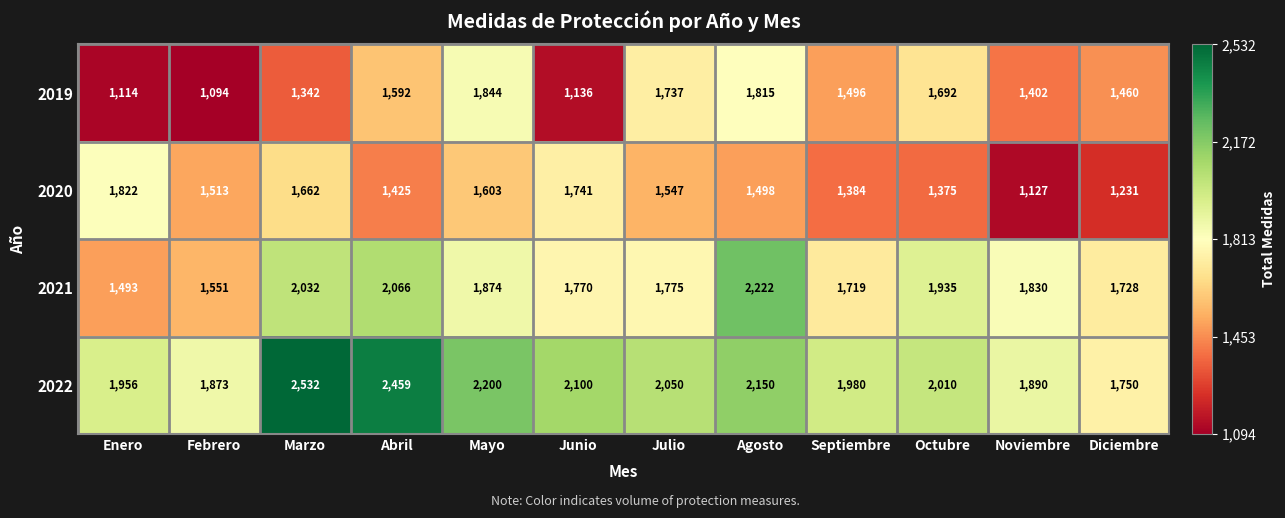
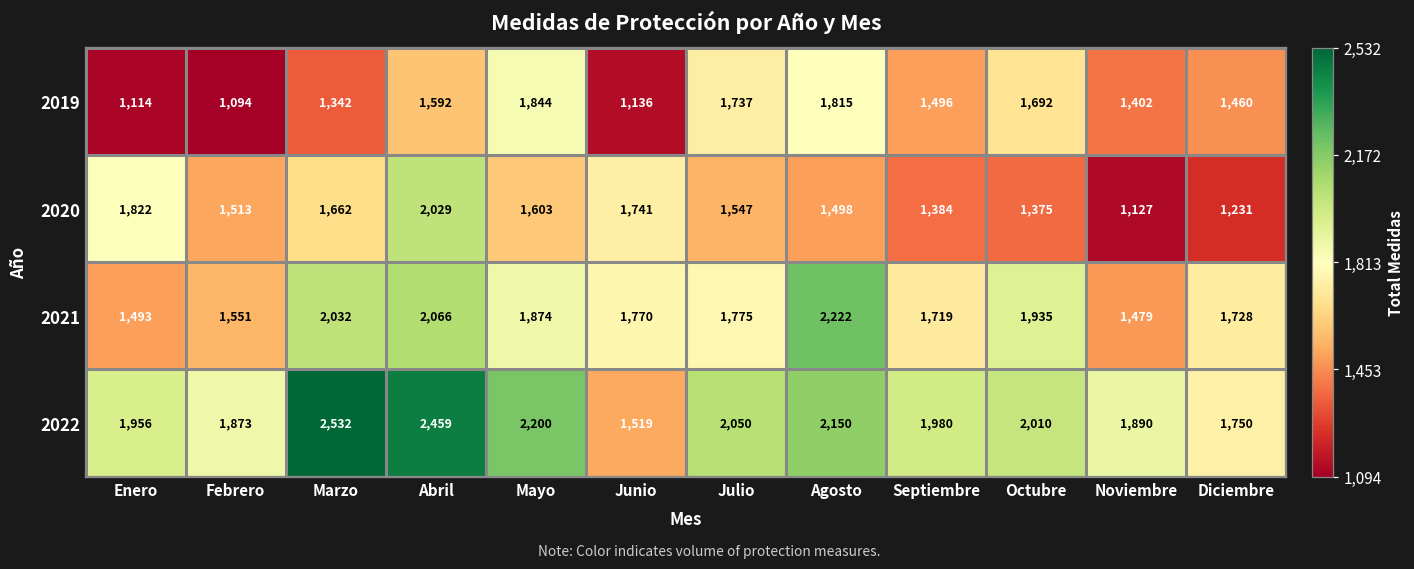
  {
    "2019": {
      "Enero": "1,114",
      "Febrero": "1,094",
      "Marzo": "1,342",
      "Abril": "1,592",
      "Mayo": "1,844",
      "Junio": "1,136",
      "Julio": "1,737",
      "Agosto": "1,815",
      "Septiembre": "1,496",
      "Octubre": "1,692",
      "Noviembre": "1,402",
      "Diciembre": "1,460"
    },
    "2020": {
      "Enero": "1,822",
      "Febrero": "1,513",
      "Marzo": "1,662",
-     "Abril": "1,425",
+     "Abril": "2,029",
      "Mayo": "1,603",
      "Junio": "1,741",
      "Julio": "1,547",
      "Agosto": "1,498",
      "Septiembre": "1,384",
      "Octubre": "1,375",
      "Noviembre": "1,127",
      "Diciembre": "1,231"
    },
    "2021": {
      "Enero": "1,493",
      "Febrero": "1,551",
      "Marzo": "2,032",
      "Abril": "2,066",
      "Mayo": "1,874",
      "Junio": "1,770",
      "Julio": "1,775",
      "Agosto": "2,222",
      "Septiembre": "1,719",
      "Octubre": "1,935",
-     "Noviembre": "1,830",
+     "Noviembre": "1,479",
      "Diciembre": "1,728"
    },
    "2022": {
      "Enero": "1,956",
      "Febrero": "1,873",
      "Marzo": "2,532",
      "Abril": "2,459",
      "Mayo": "2,200",
-     "Junio": "2,100",
+     "Junio": "1,519",
      "Julio": "2,050",
      "Agosto": "2,150",
      "Septiembre": "1,980",
      "Octubre": "2,010",
      "Noviembre": "1,890",
      "Diciembre": "1,750"
    }
  }
